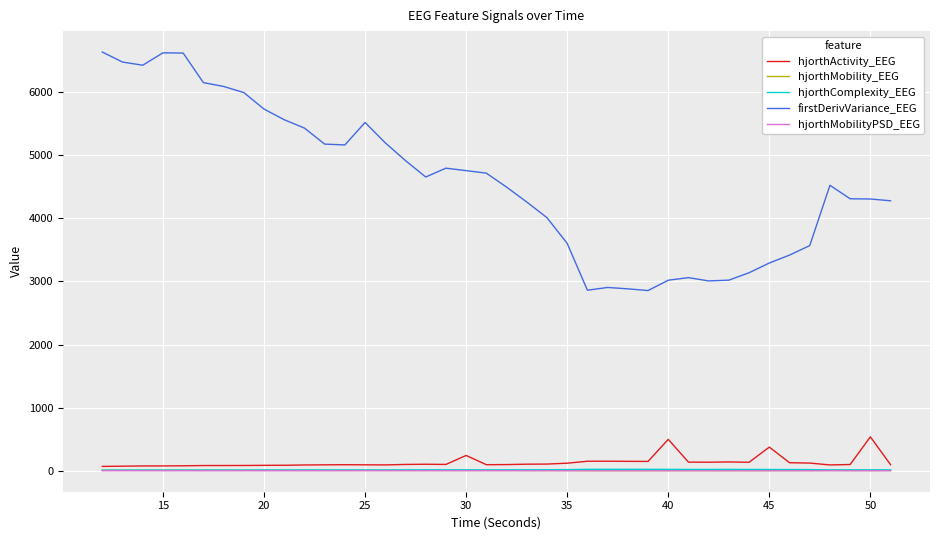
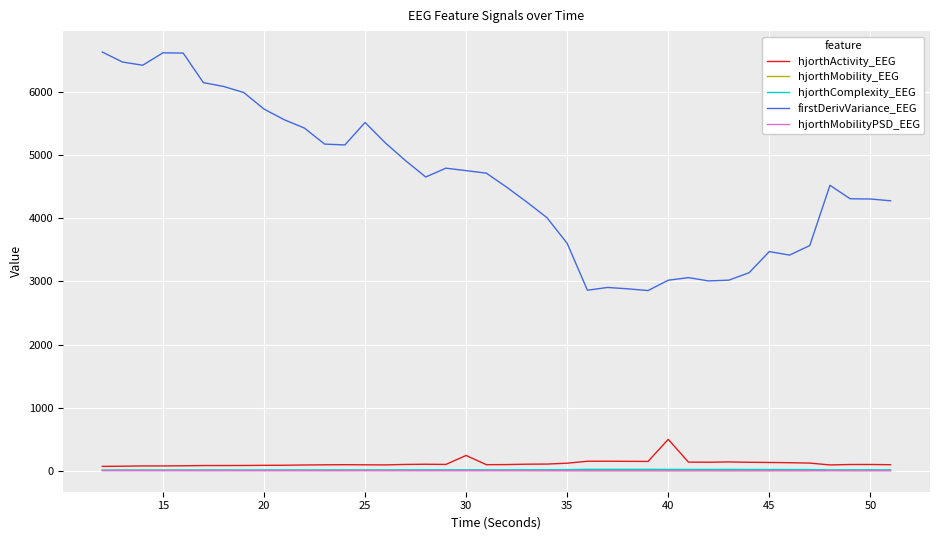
  {
    "hjorthActivity_EEG": {
      "15": 100,
      "20": 100,
      "25": 100,
      "30": 200,
      "35": 100,
      "40": 500,
-     "45": 400,
-     "50": 500
+     "45": 100,
+     "50": 100
    },
    "firstDerivVariance_EEG": {
      "15": 6600,
      "20": 5700,
      "25": 5500,
      "30": 4800,
      "35": 3600,
      "40": 3000,
-     "45": 3300,
+     "45": 3500,
      "50": 4300
    }
  }
